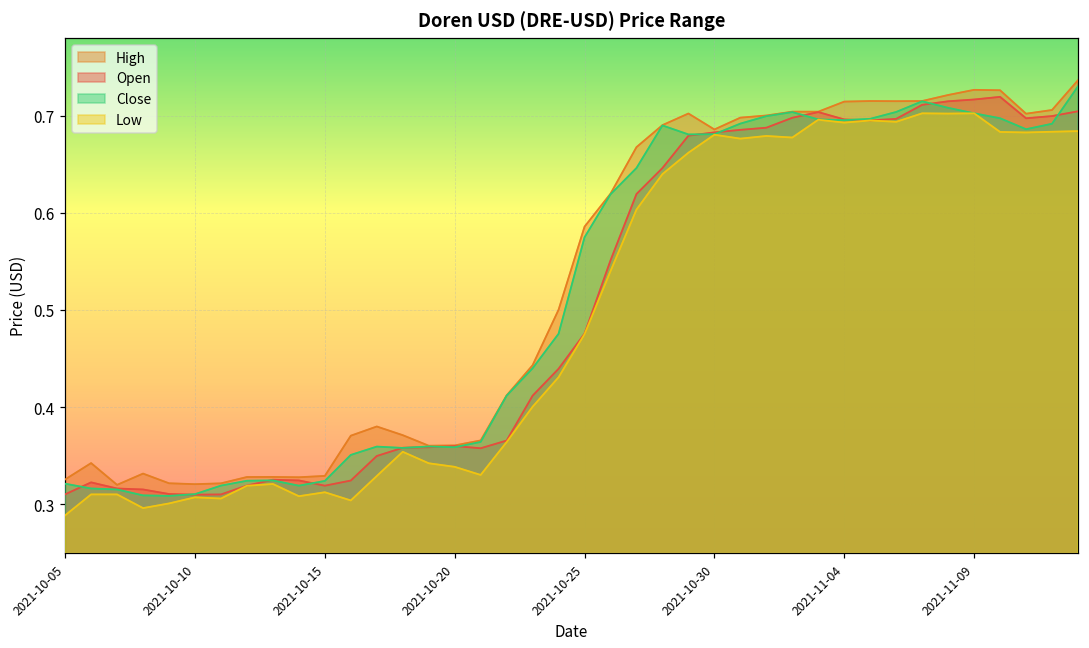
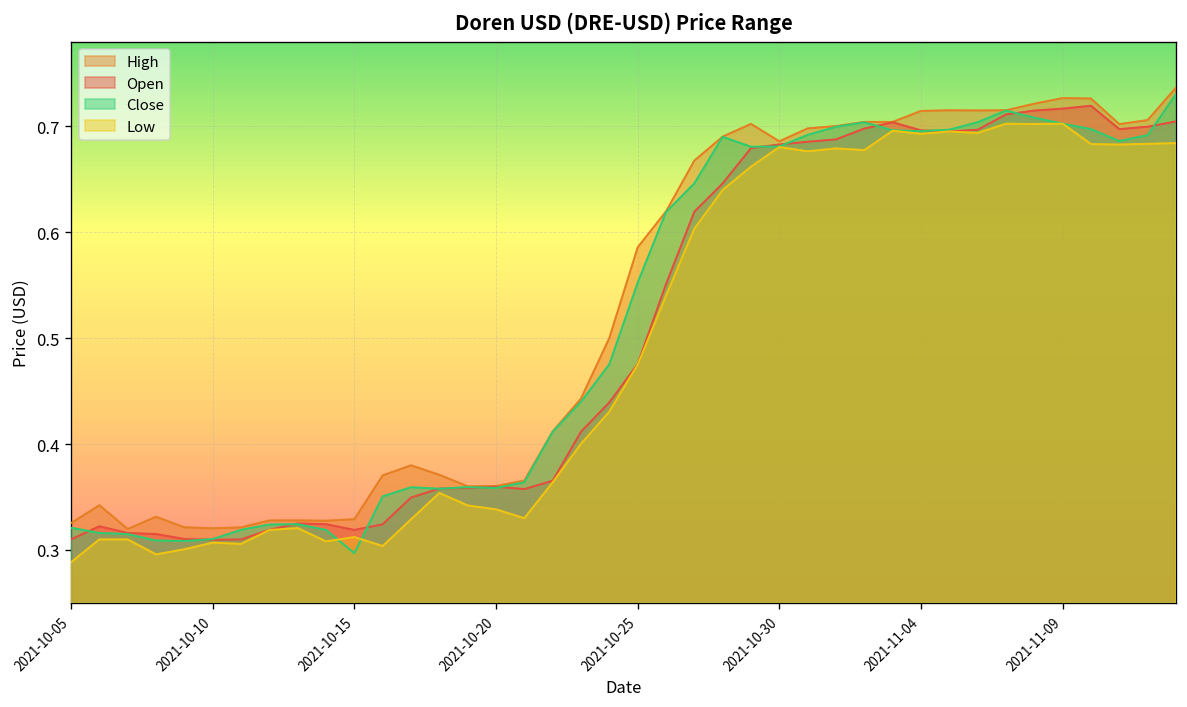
  {
    "Close": {
      "2021-10-05": 0.32,
-     "2021-10-15": 0.32,
-     "2021-10-25": 0.57
+     "2021-10-15": 0.30,
+     "2021-10-25": 0.55
    }
  }
